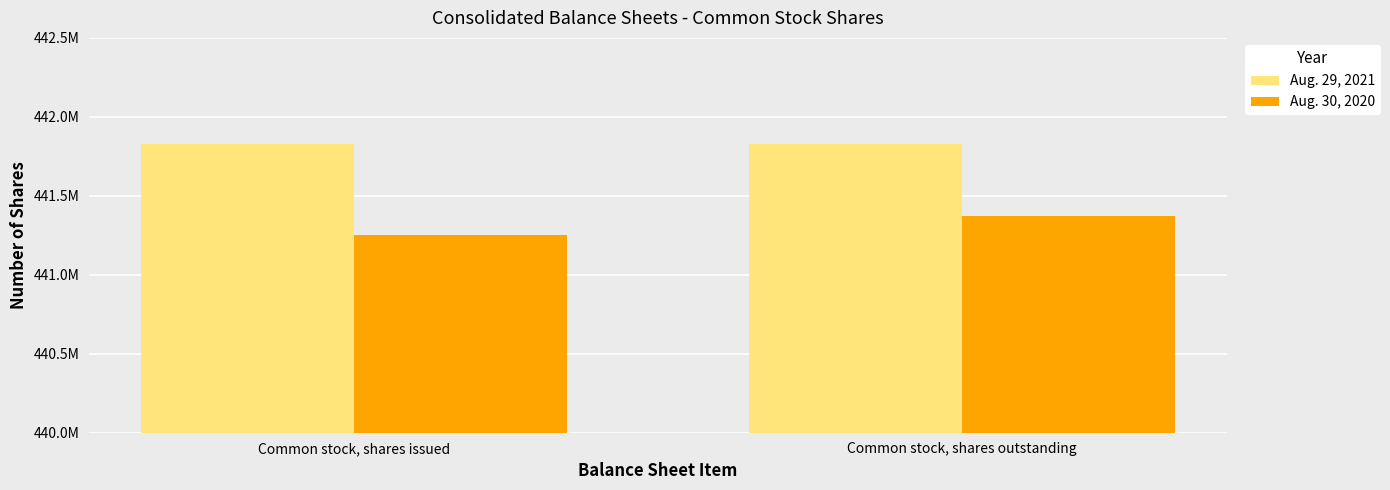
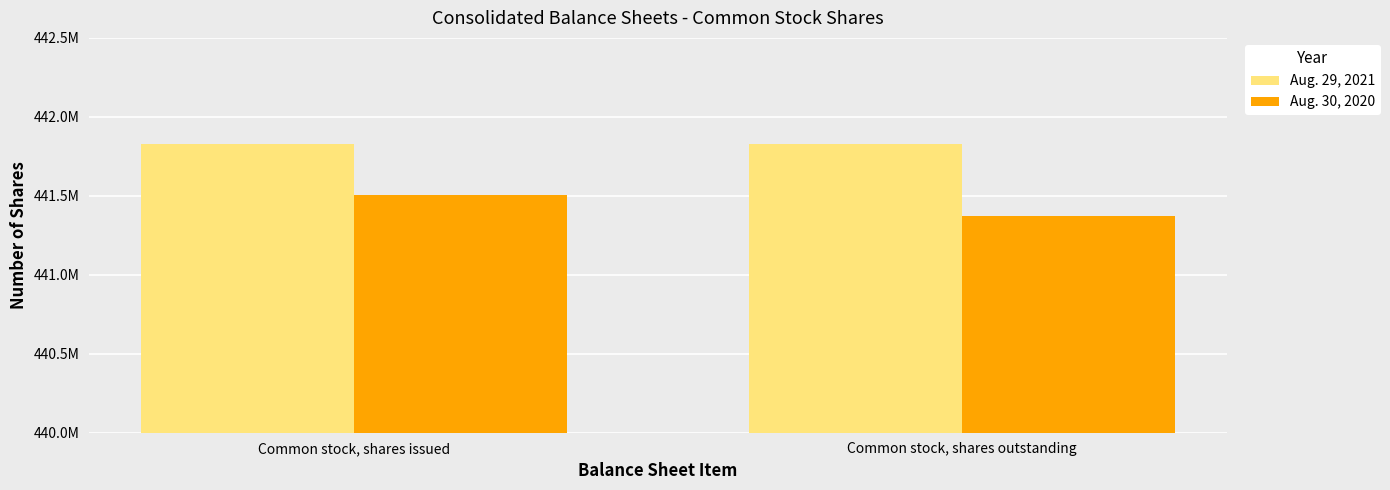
  {
    "Aug. 29, 2021": {
      "Common stock, shares issued": 441830000,
      "Common stock, shares outstanding": 441830000
    },
    "Aug. 30, 2020": {
-     "Common stock, shares issued": 441260000,
+     "Common stock, shares issued": 441500000,
      "Common stock, shares outstanding": 441370000
    }
  }
